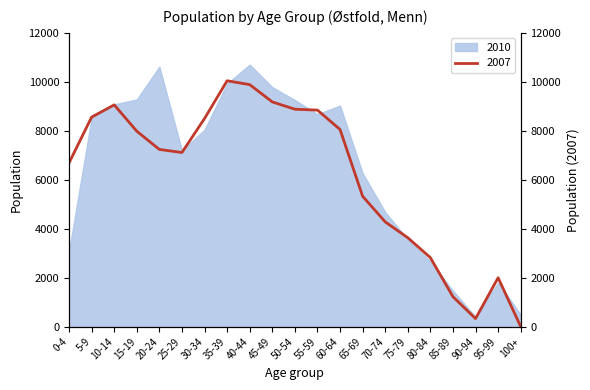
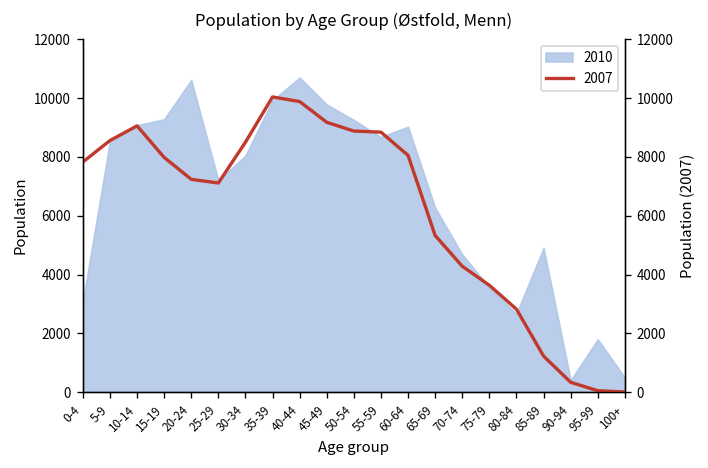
  {
    "2010": {
      "0-4": 3100,
      "5-9": 8500,
      "10-14": 9100,
      "15-19": 9300,
      "20-24": 10600,
      "25-29": 7200,
      "30-34": 8000,
      "35-39": 9900,
      "40-44": 10700,
      "45-49": 9800,
      "50-54": 9300,
      "55-59": 8700,
      "60-64": 9000,
      "65-69": 6300,
      "70-74": 4700,
      "75-79": 3600,
      "80-84": 2700,
-     "85-89": 1500,
+     "85-89": 4900,
      "90-94": 400,
      "95-99": 1800,
      "100+": 500
    },
    "2007": {
-     "0-4": 6700,
+     "0-4": 7800,
      "5-9": 8600,
      "10-14": 9100,
      "15-19": 8000,
      "20-24": 7200,
      "25-29": 7100,
      "30-34": 8500,
      "35-39": 10000,
      "40-44": 9900,
      "45-49": 9200,
      "50-54": 8900,
      "55-59": 8800,
      "60-64": 8100,
      "65-69": 5300,
      "70-74": 4300,
      "75-79": 3600,
      "80-84": 2800,
      "85-89": 1200,
      "90-94": 300,
-     "95-99": 2000,
+     "95-99": 0,
      "100+": 0
    }
  }
